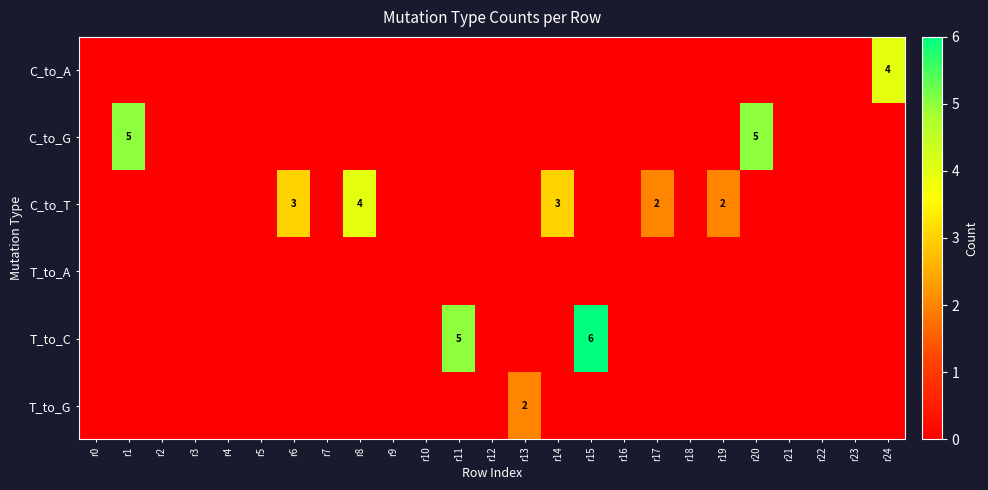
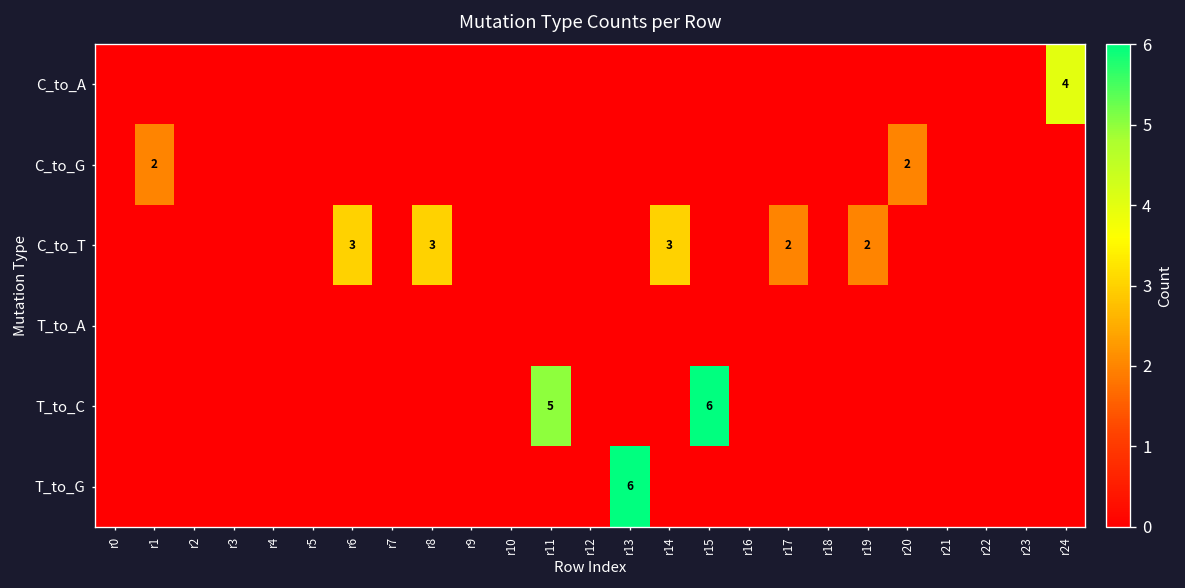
  {
    "C_to_A": {
      "r24": 4
    },
    "C_to_G": {
-     "r1": 5,
-     "r20": 5
+     "r1": 2,
+     "r20": 2
    },
    "C_to_T": {
      "r6": 3,
-     "r8": 4,
+     "r8": 3,
      "r14": 3,
      "r17": 2,
      "r19": 2
    },
    "T_to_C": {
      "r11": 5,
      "r15": 6
    },
    "T_to_G": {
-     "r13": 2
+     "r13": 6
    }
  }
